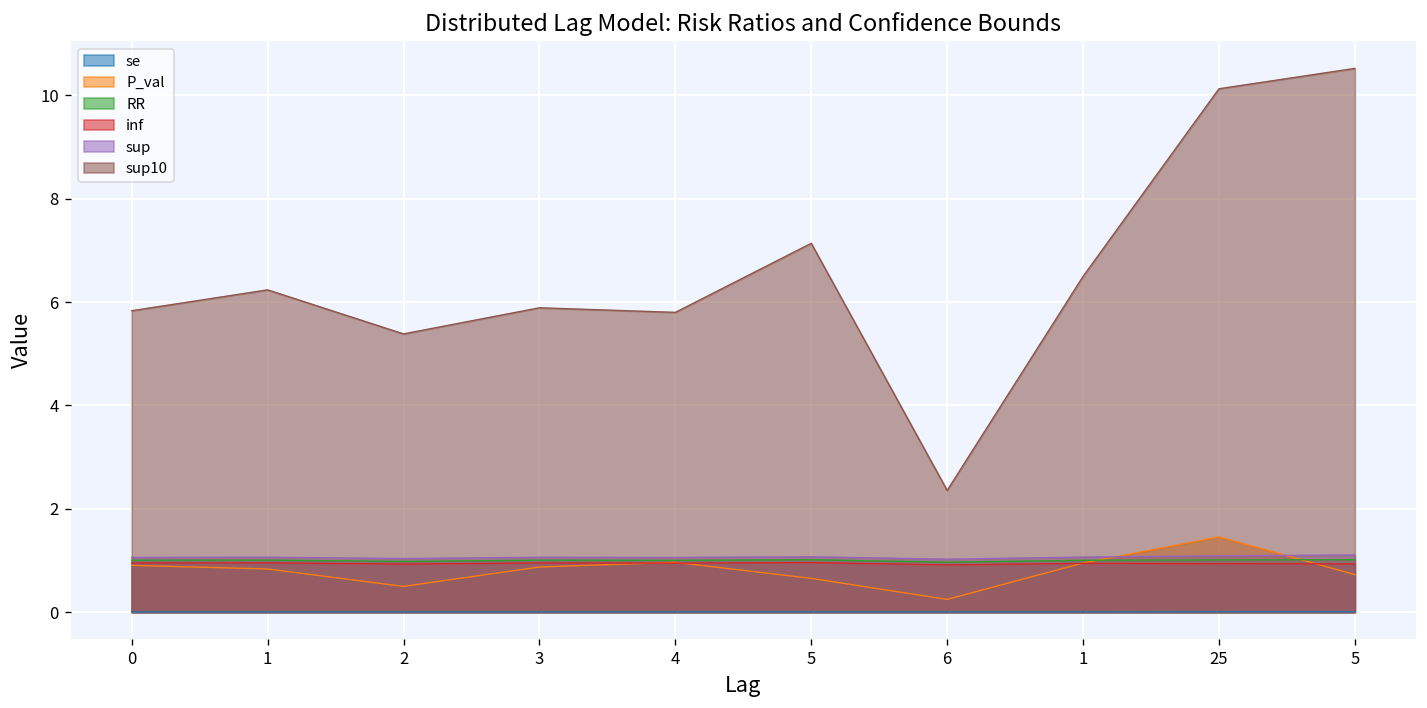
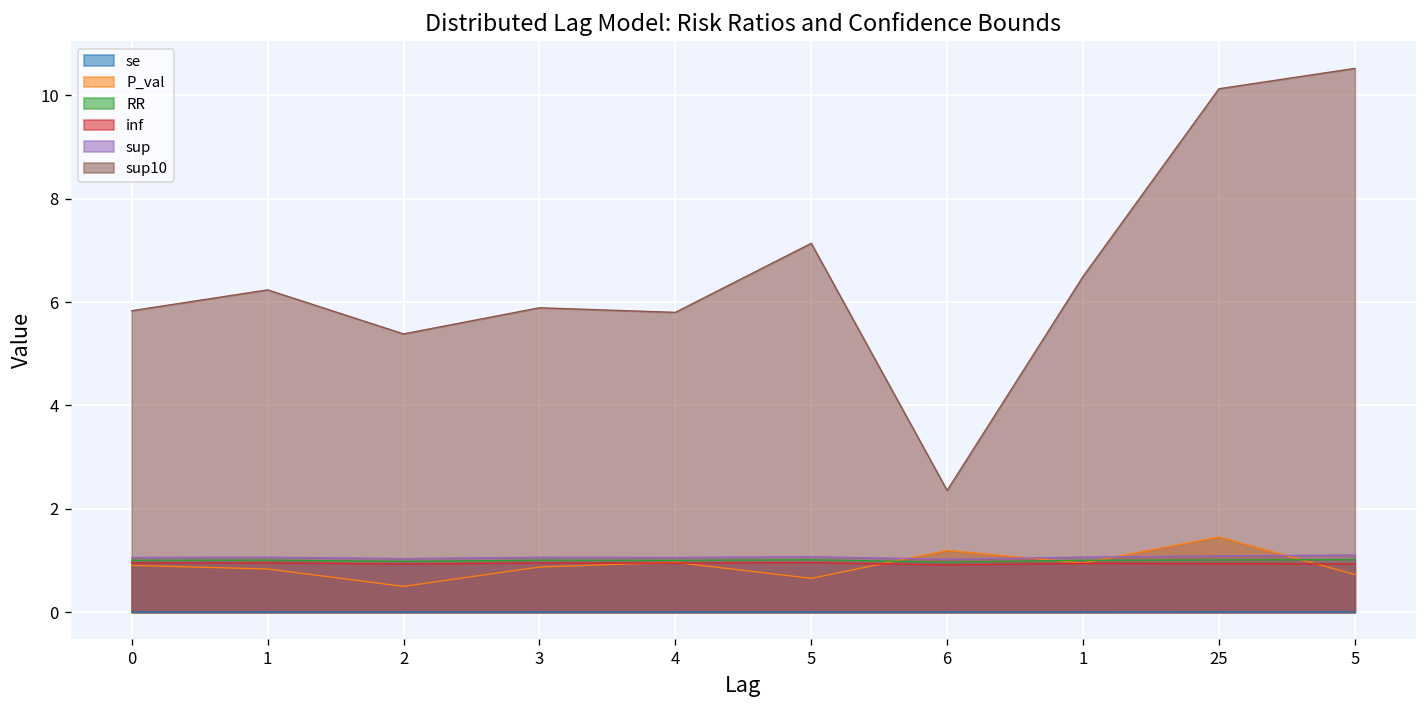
  {
    "se": {
      "0": 0.0,
      "2": 0.0,
      "3": 0.0,
      "4": 0.0,
      "6": 0.0,
      "25": 0.0
    },
    "P_val": {
      "2": 0.5,
      "3": 0.9,
-     "6": 0.2,
+     "6": 1.2,
      "25": 1.5
    },
    "RR": {
      "25": 1.0
    },
    "inf": {
      "25": 0.9
    },
    "sup": {
      "25": 1.1
    },
    "sup10": {
      "0": 5.8,
      "2": 5.4,
      "3": 5.9,
      "4": 5.8,
      "6": 2.4,
      "25": 10.1
    }
  }
